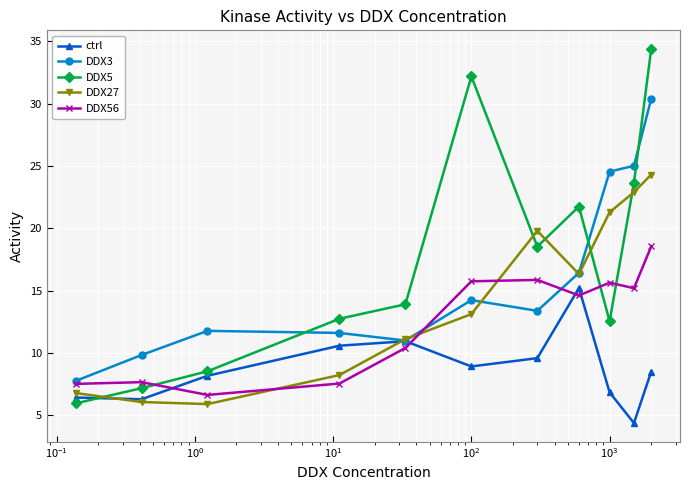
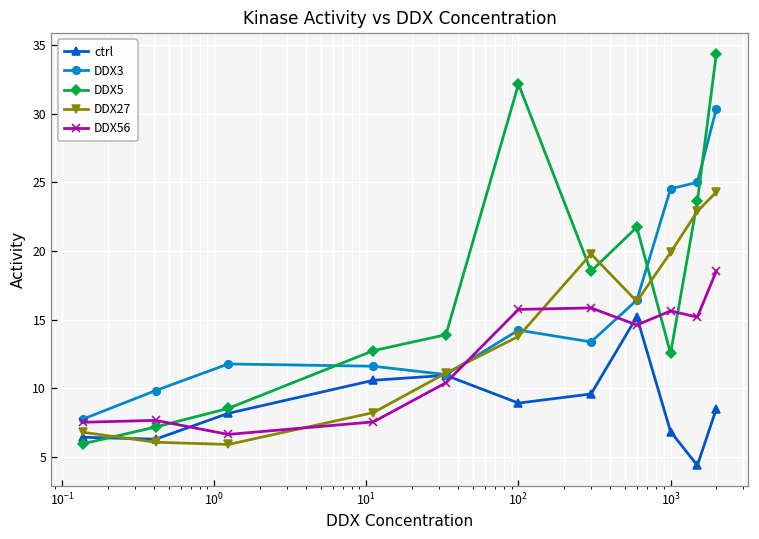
  {
    "DDX5": {
      "10^2": 32.2,
      "10^3": 12.5
    },
    "DDX27": {
-     "10^2": 13.1,
-     "10^3": 21.3
+     "10^2": 13.8,
+     "10^3": 19.9
    },
    "DDX56": {
      "10^2": 15.7,
      "10^3": 15.6
    }
  }
